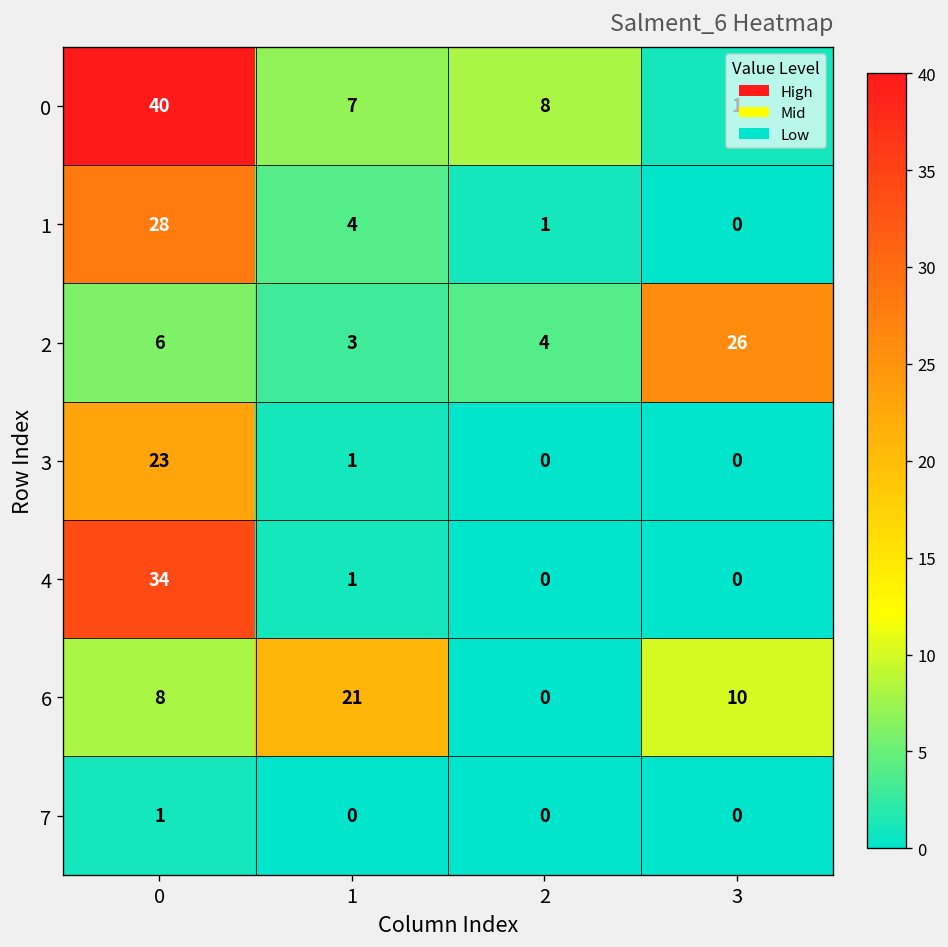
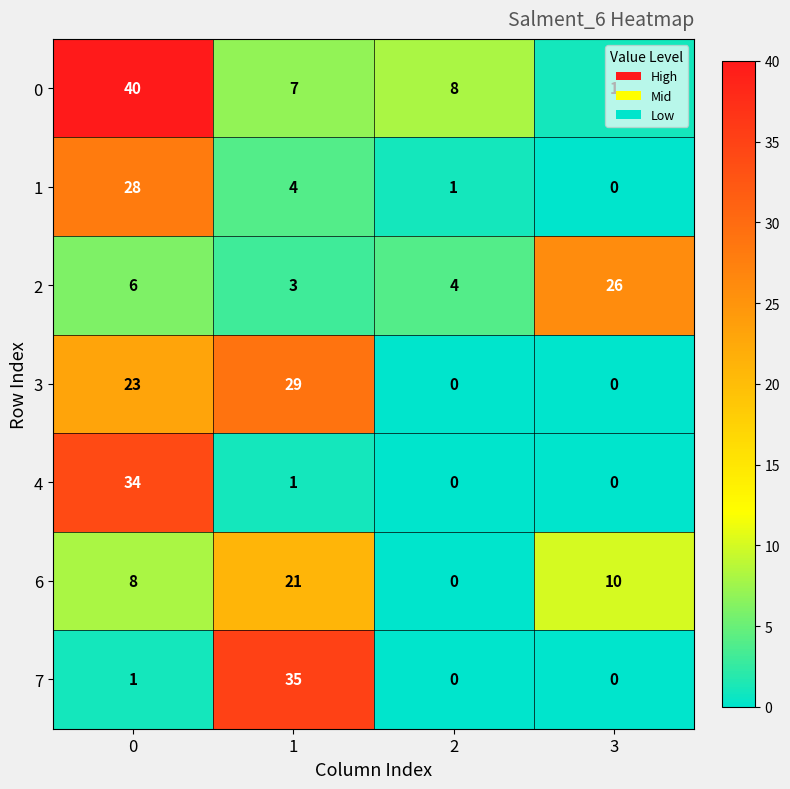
  {
    "0": {
      "0": 40,
      "1": 7,
      "2": 8
    },
    "1": {
      "0": 28,
      "1": 4,
      "2": 1,
      "3": 0
    },
    "2": {
      "0": 6,
      "1": 3,
      "2": 4,
      "3": 26
    },
    "3": {
      "0": 23,
-     "1": 1,
+     "1": 29,
      "2": 0,
      "3": 0
    },
    "4": {
      "0": 34,
      "1": 1,
      "2": 0,
      "3": 0
    },
    "6": {
      "0": 8,
      "1": 21,
      "2": 0,
      "3": 10
    },
    "7": {
      "0": 1,
-     "1": 0,
+     "1": 35,
      "2": 0,
      "3": 0
    }
  }
